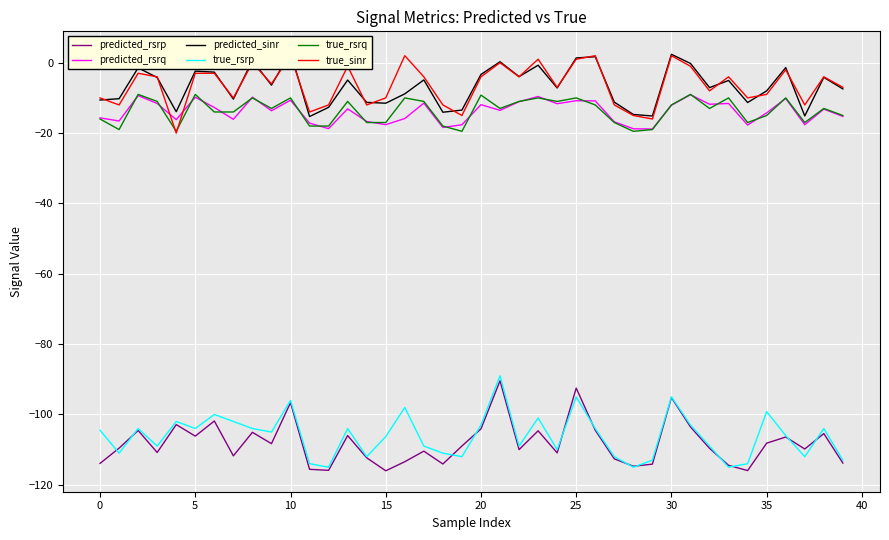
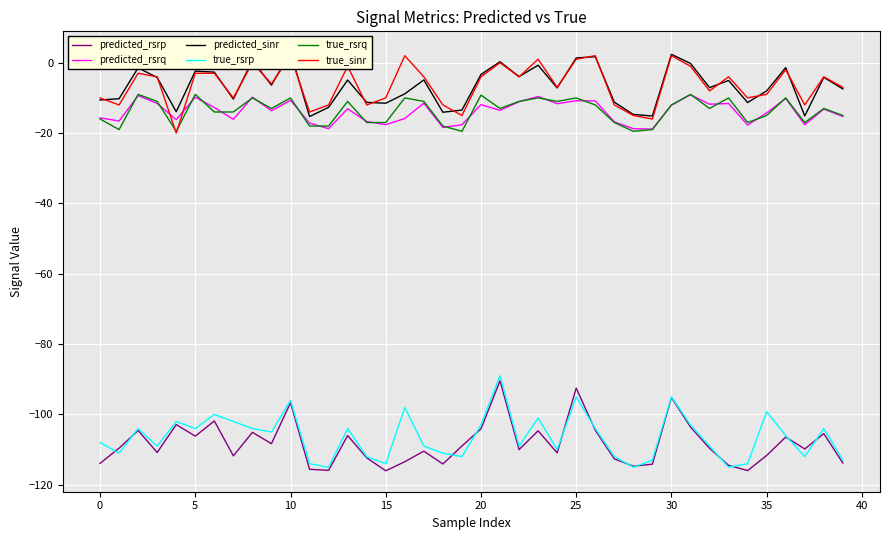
  {
    "predicted_rsrp": {
      "0": -114,
      "5": -106,
      "15": -116,
      "20": -104,
      "25": -93,
-     "35": -108
+     "35": -112
    },
    "predicted_rsrq": {
      "5": -10,
      "20": -12,
      "25": -11,
      "35": -14
    },
    "predicted_sinr": {
      "15": -12,
      "35": -8
    },
    "true_rsrp": {
-     "0": -105,
+     "0": -108,
      "5": -104,
-     "15": -106,
+     "15": -114,
      "20": -103,
      "25": -95,
      "35": -99
    },
    "true_rsrq": {
      "5": -9,
      "20": -9,
      "25": -10,
      "35": -15
    },
    "true_sinr": {
      "15": -10,
      "35": -9
    }
  }
